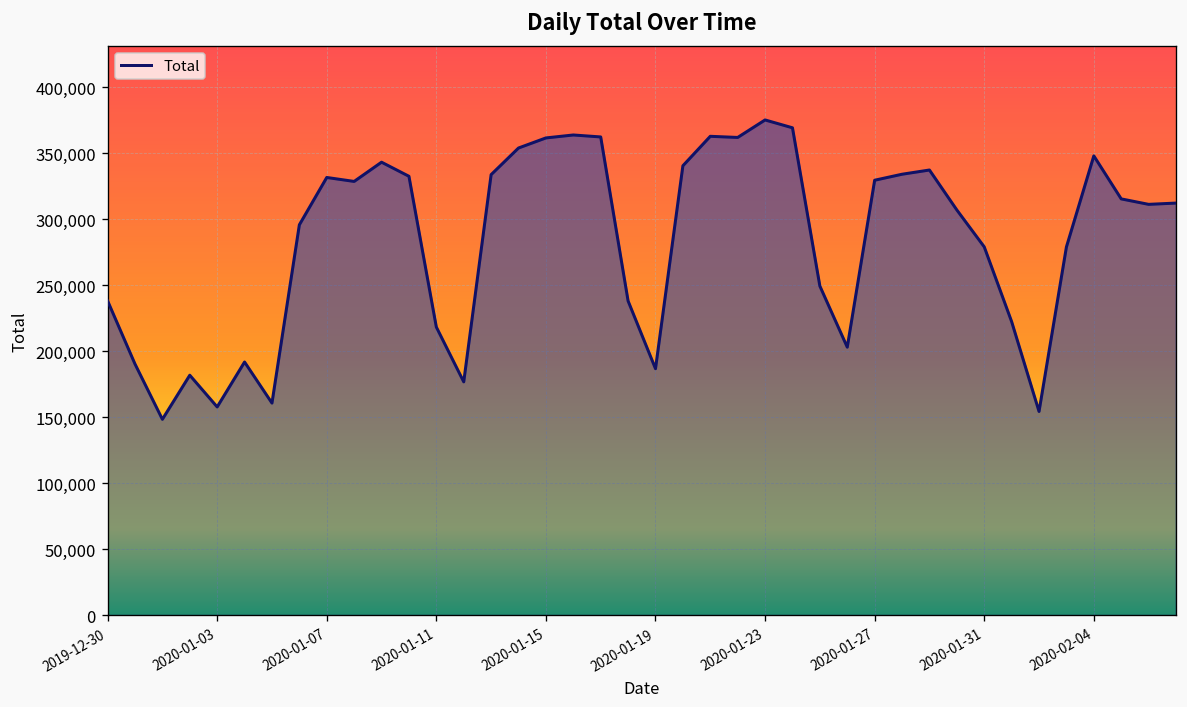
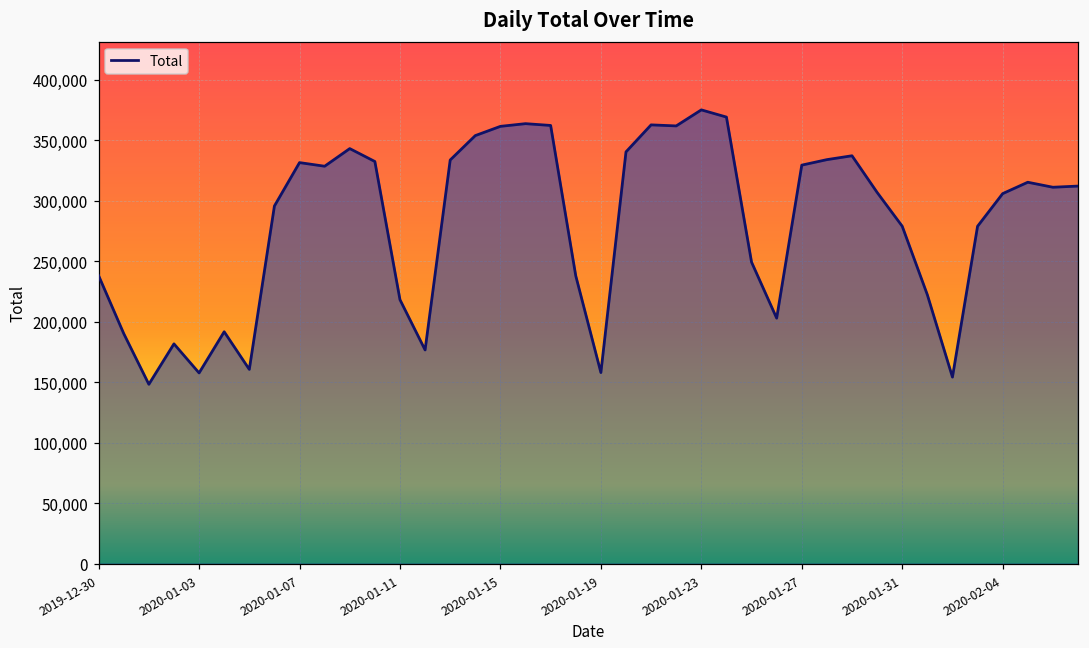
  {
    "2019-12-30": "238,000",
    "2020-01-03": "158,000",
    "2020-01-07": "332,000",
    "2020-01-11": "218,000",
    "2020-01-15": "362,000",
-   "2020-01-19": "187,000",
+   "2020-01-19": "158,000",
    "2020-01-23": "375,000",
    "2020-01-27": "329,000",
    "2020-01-31": "279,000",
-   "2020-02-04": "348,000"
+   "2020-02-04": "306,000"
  }
